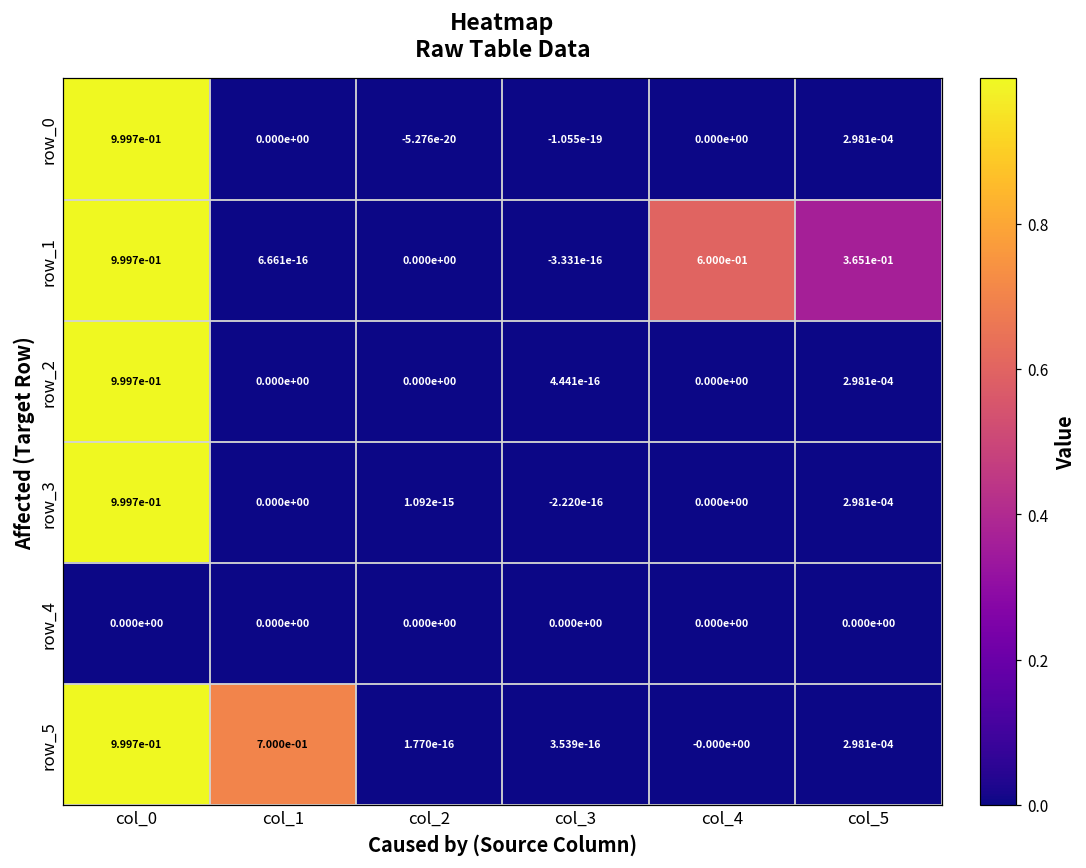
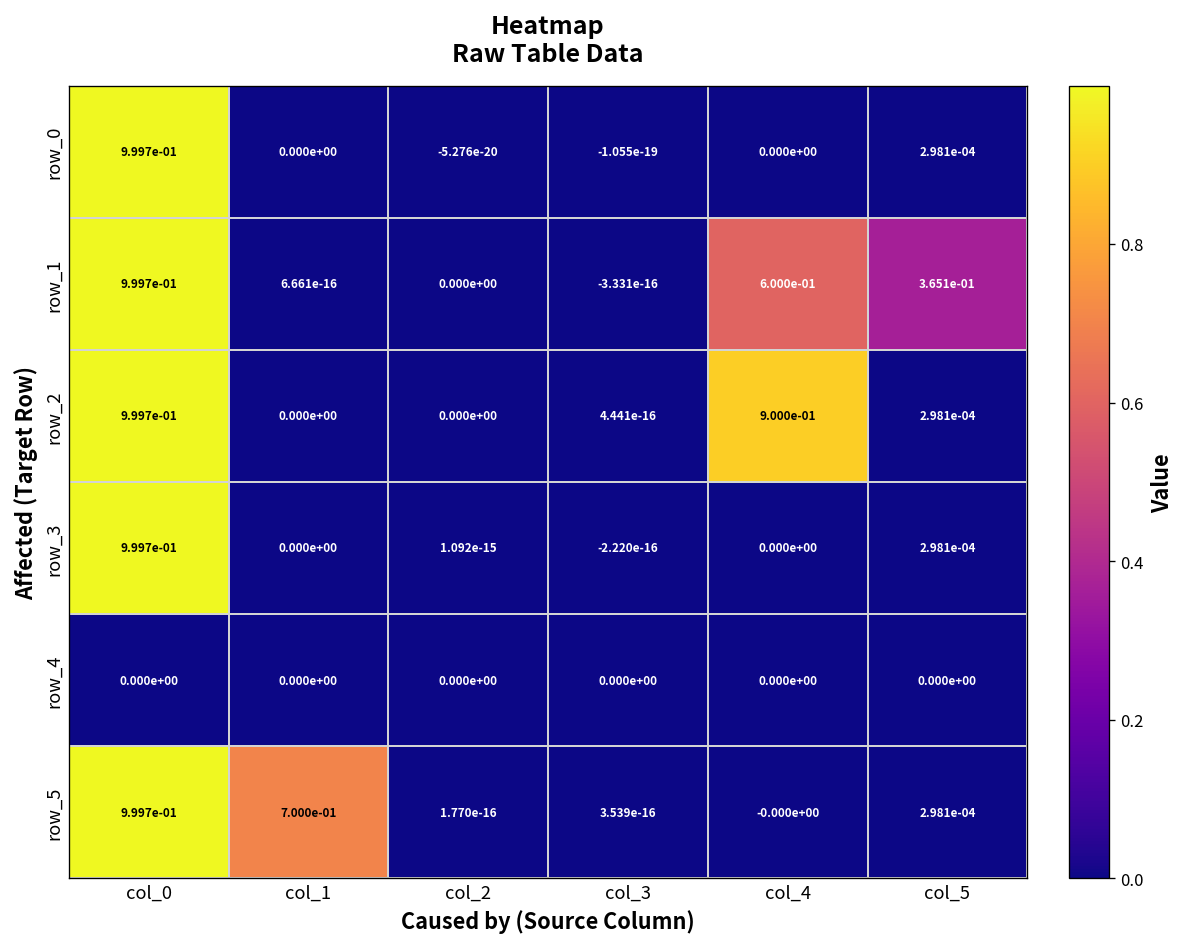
  {
    "row_0": {
      "col_0": "9.997e-01",
      "col_1": "0.000e+00",
      "col_2": "-5.276e-20",
      "col_3": "-1.055e-19",
      "col_4": "0.000e+00",
      "col_5": "2.981e-04"
    },
    "row_1": {
      "col_0": "9.997e-01",
      "col_1": "6.661e-16",
      "col_2": "0.000e+00",
      "col_3": "-3.331e-16",
      "col_4": "6.000e-01",
      "col_5": "3.651e-01"
    },
    "row_2": {
      "col_0": "9.997e-01",
      "col_1": "0.000e+00",
      "col_2": "0.000e+00",
      "col_3": "4.441e-16",
-     "col_4": "0.000e+00",
+     "col_4": "9.000e-01",
      "col_5": "2.981e-04"
    },
    "row_3": {
      "col_0": "9.997e-01",
      "col_1": "0.000e+00",
      "col_2": "1.092e-15",
      "col_3": "-2.220e-16",
      "col_4": "0.000e+00",
      "col_5": "2.981e-04"
    },
    "row_4": {
      "col_0": "0.000e+00",
      "col_1": "0.000e+00",
      "col_2": "0.000e+00",
      "col_3": "0.000e+00",
      "col_4": "0.000e+00",
      "col_5": "0.000e+00"
    },
    "row_5": {
      "col_0": "9.997e-01",
      "col_1": "7.000e-01",
      "col_2": "1.770e-16",
      "col_3": "3.539e-16",
      "col_4": "-0.000e+00",
      "col_5": "2.981e-04"
    }
  }
